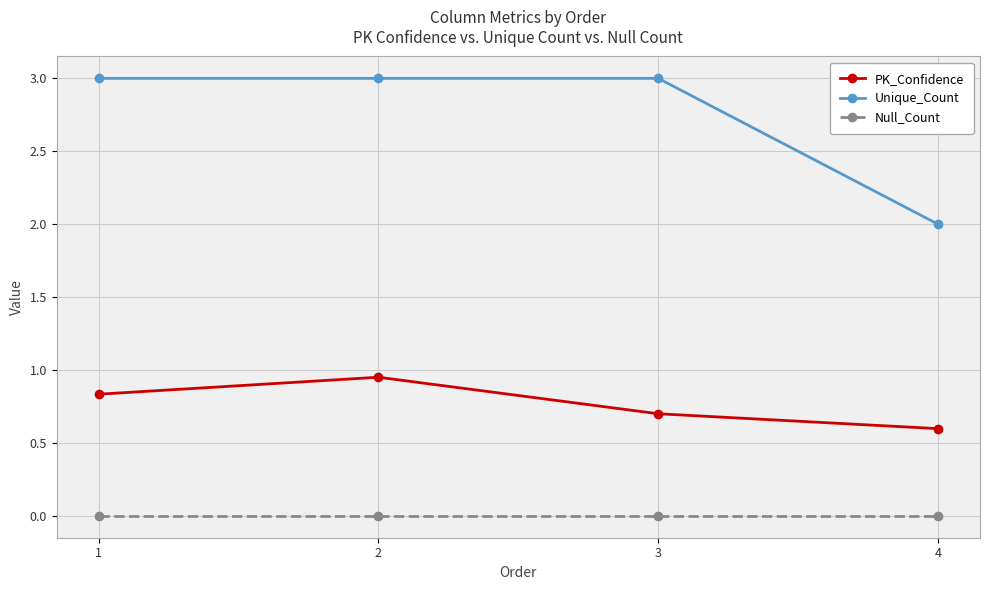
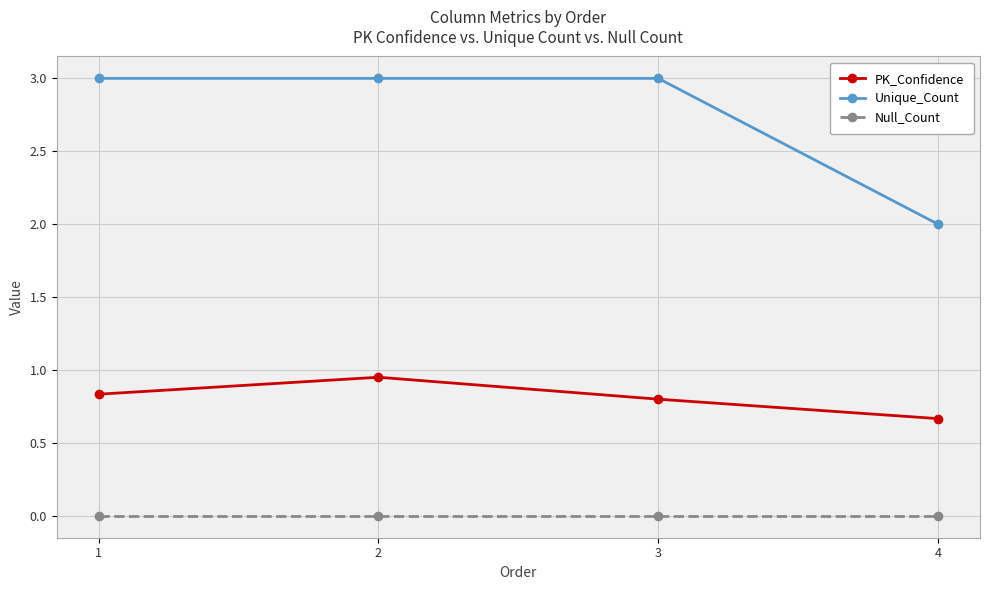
  {
    "PK_Confidence": {
      "1": 0.83,
      "2": 0.95,
-     "3": 0.70,
-     "4": 0.60
+     "3": 0.80,
+     "4": 0.67
    },
    "Unique_Count": {
      "1": 3.00,
      "2": 3.00,
      "3": 3.00,
      "4": 2.00
    },
    "Null_Count": {
      "1": 0.00,
      "2": 0.00,
      "3": 0.00,
      "4": 0.00
    }
  }
